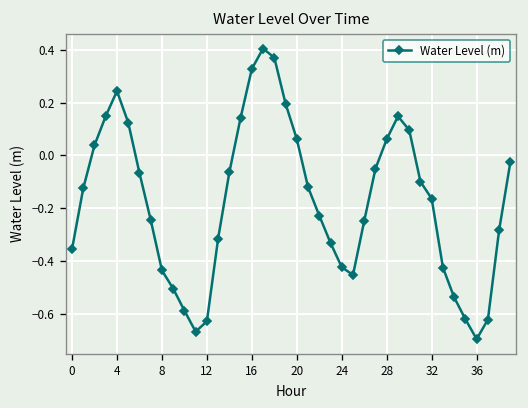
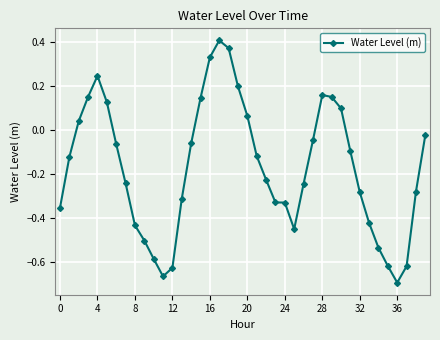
  {
    "0": -0.36,
    "4": 0.24,
    "8": -0.44,
    "12": -0.63,
    "16": 0.33,
    "20": 0.06,
-   "24": -0.42,
-   "28": 0.06,
-   "32": -0.16,
+   "24": -0.33,
+   "28": 0.16,
+   "32": -0.28,
    "36": -0.70
  }
